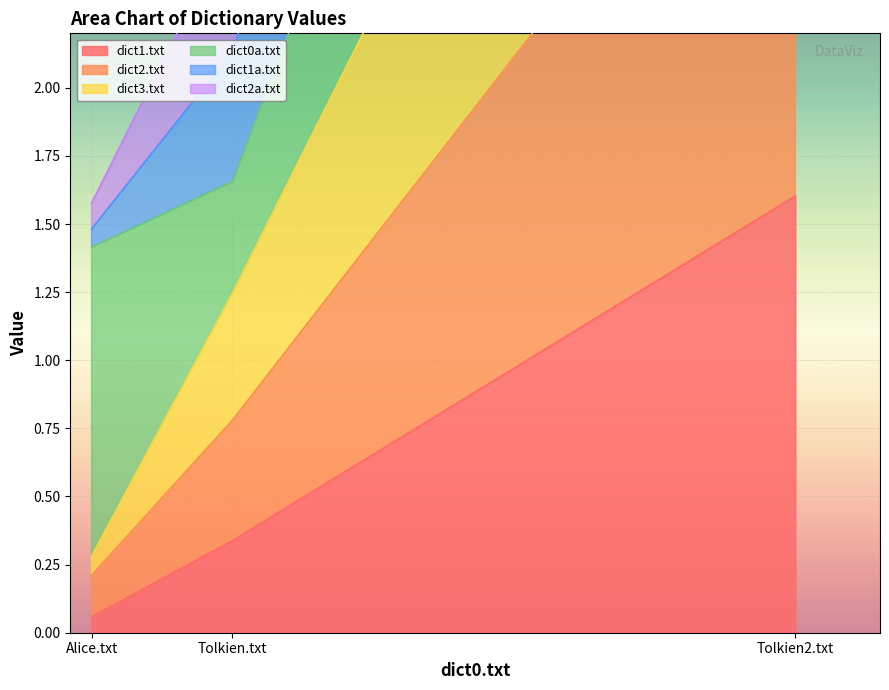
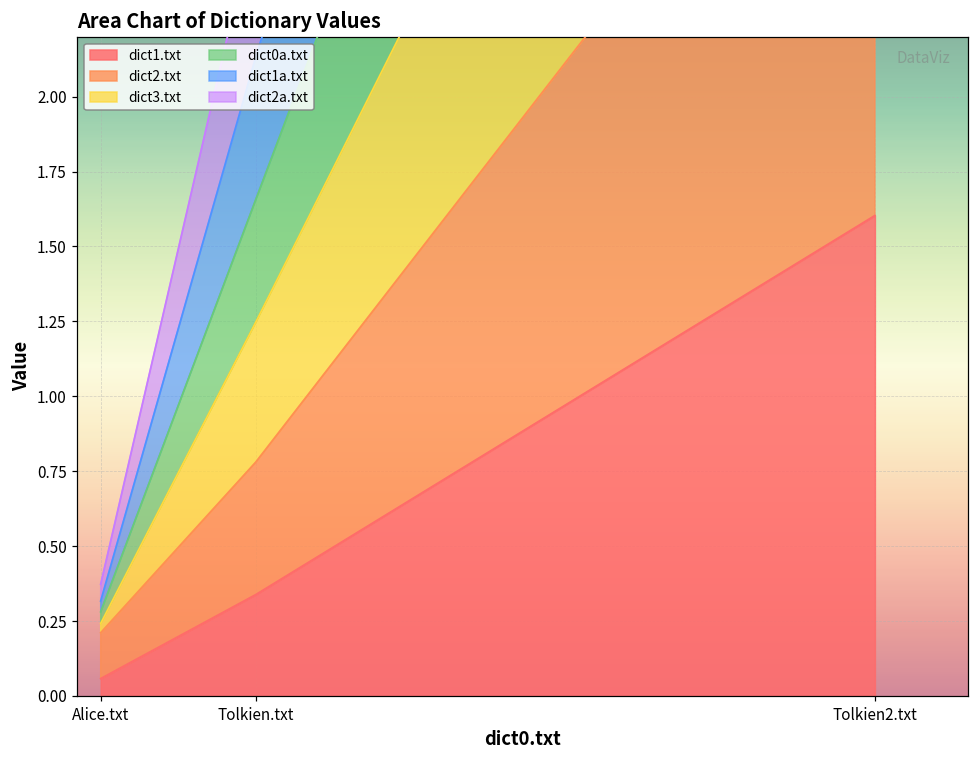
  {
    "dict3.txt": {
-     "Alice.txt": 0.07,
+     "Alice.txt": 0.03,
      "Tolkien.txt": 0.47
    },
    "dict0a.txt": {
-     "Alice.txt": 1.14,
+     "Alice.txt": 0.04,
      "Tolkien.txt": 0.41
    },
    "dict1a.txt": {
-     "Alice.txt": 0.07
+     "Alice.txt": 0.04
    },
    "dict2a.txt": {
-     "Alice.txt": 0.09
+     "Alice.txt": 0.06
    }
  }
